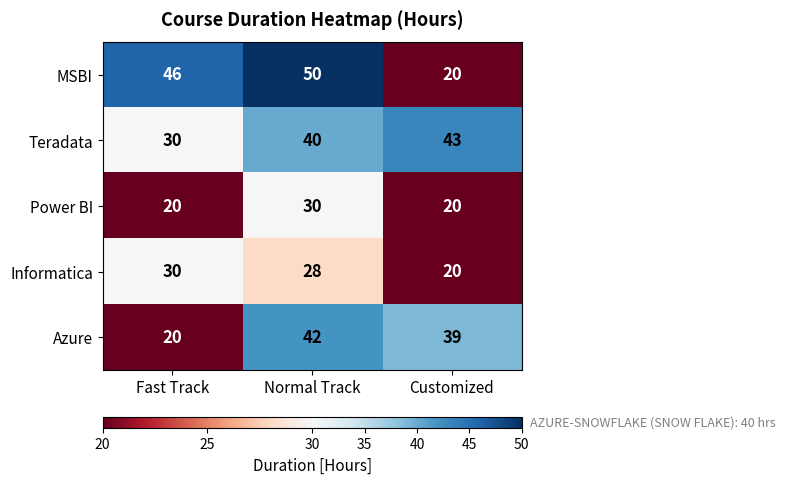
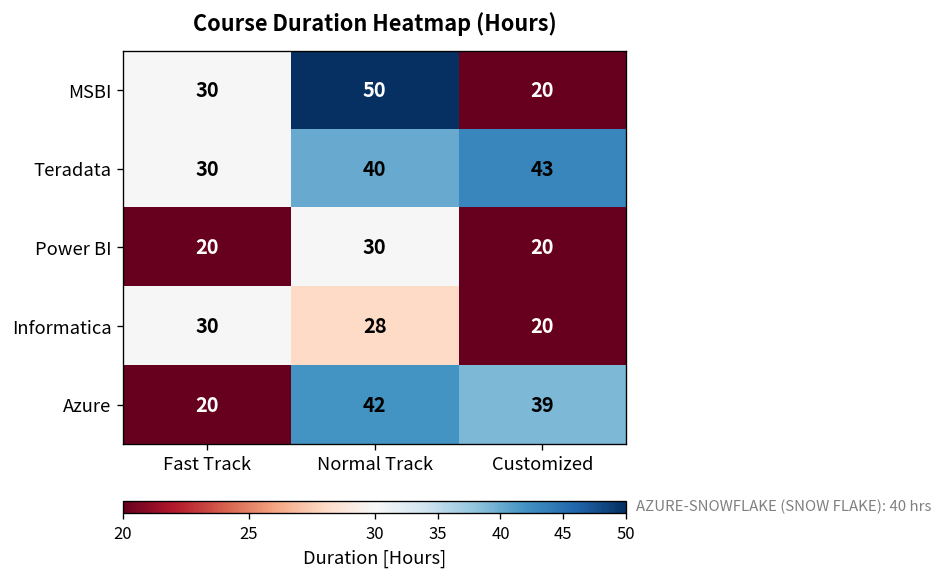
  {
    "MSBI": {
-     "Fast Track": 46,
+     "Fast Track": 30,
      "Normal Track": 50,
      "Customized": 20
    },
    "Teradata": {
      "Fast Track": 30,
      "Normal Track": 40,
      "Customized": 43
    },
    "Power BI": {
      "Fast Track": 20,
      "Normal Track": 30,
      "Customized": 20
    },
    "Informatica": {
      "Fast Track": 30,
      "Normal Track": 28,
      "Customized": 20
    },
    "Azure": {
      "Fast Track": 20,
      "Normal Track": 42,
      "Customized": 39
    }
  }
